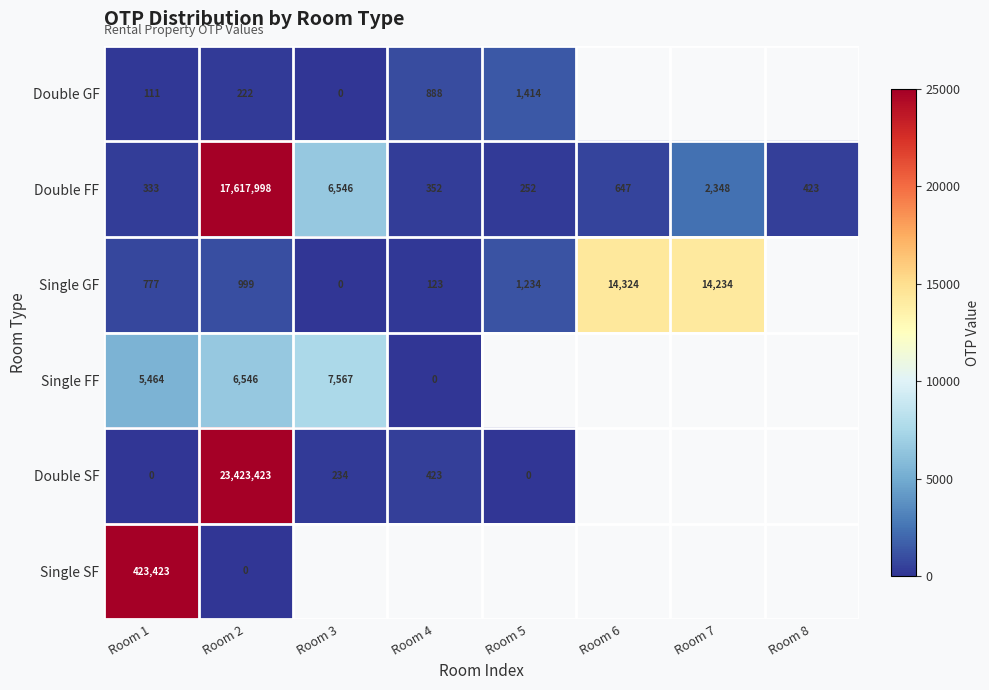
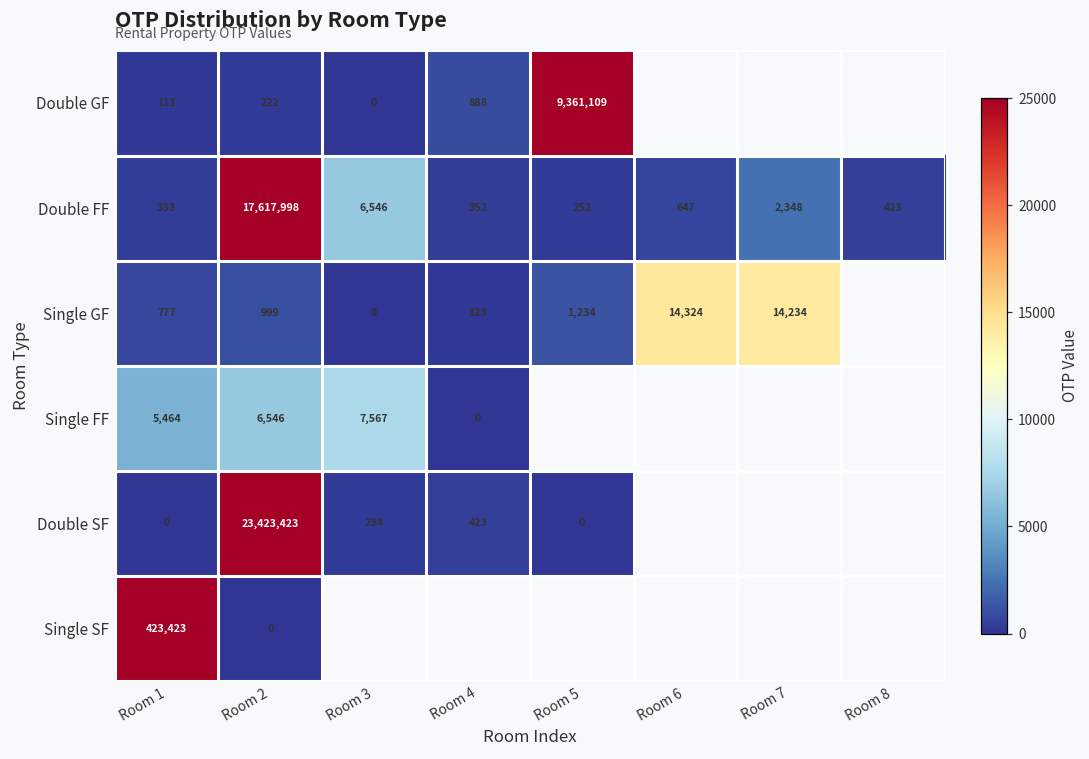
  {
    "Double GF": {
      "Room 1": "111",
      "Room 2": "222",
      "Room 3": "0",
      "Room 4": "888",
-     "Room 5": "1,414"
+     "Room 5": "9,361,109"
    },
    "Double FF": {
      "Room 1": "333",
      "Room 2": "17,617,998",
      "Room 3": "6,546",
      "Room 4": "352",
      "Room 5": "252",
      "Room 6": "647",
      "Room 7": "2,348",
      "Room 8": "423"
    },
    "Single GF": {
      "Room 1": "777",
      "Room 2": "999",
      "Room 3": "0",
      "Room 4": "123",
      "Room 5": "1,234",
      "Room 6": "14,324",
      "Room 7": "14,234"
    },
    "Single FF": {
      "Room 1": "5,464",
      "Room 2": "6,546",
      "Room 3": "7,567",
      "Room 4": "0"
    },
    "Double SF": {
      "Room 1": "0",
      "Room 2": "23,423,423",
      "Room 3": "234",
      "Room 4": "423",
      "Room 5": "0"
    },
    "Single SF": {
      "Room 1": "423,423",
      "Room 2": "0"
    }
  }
